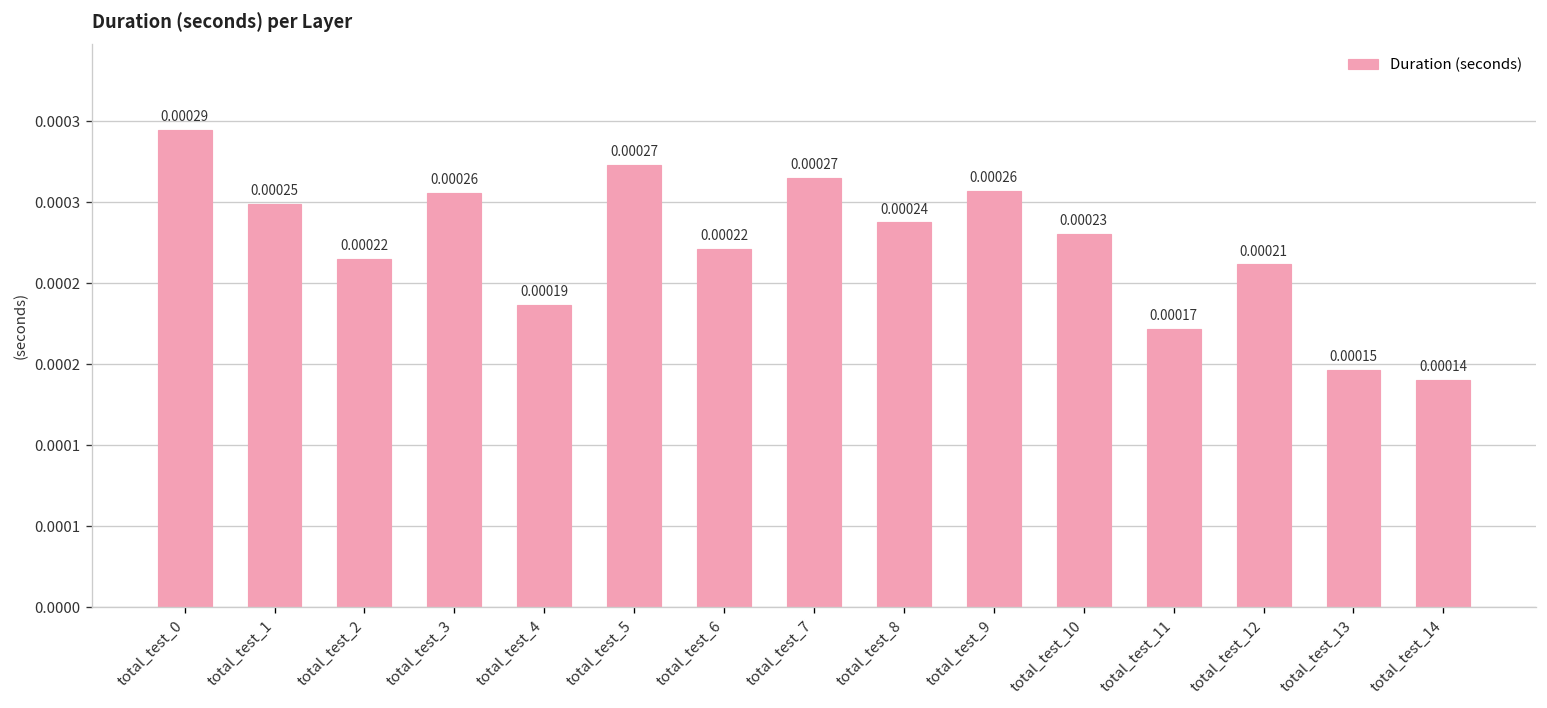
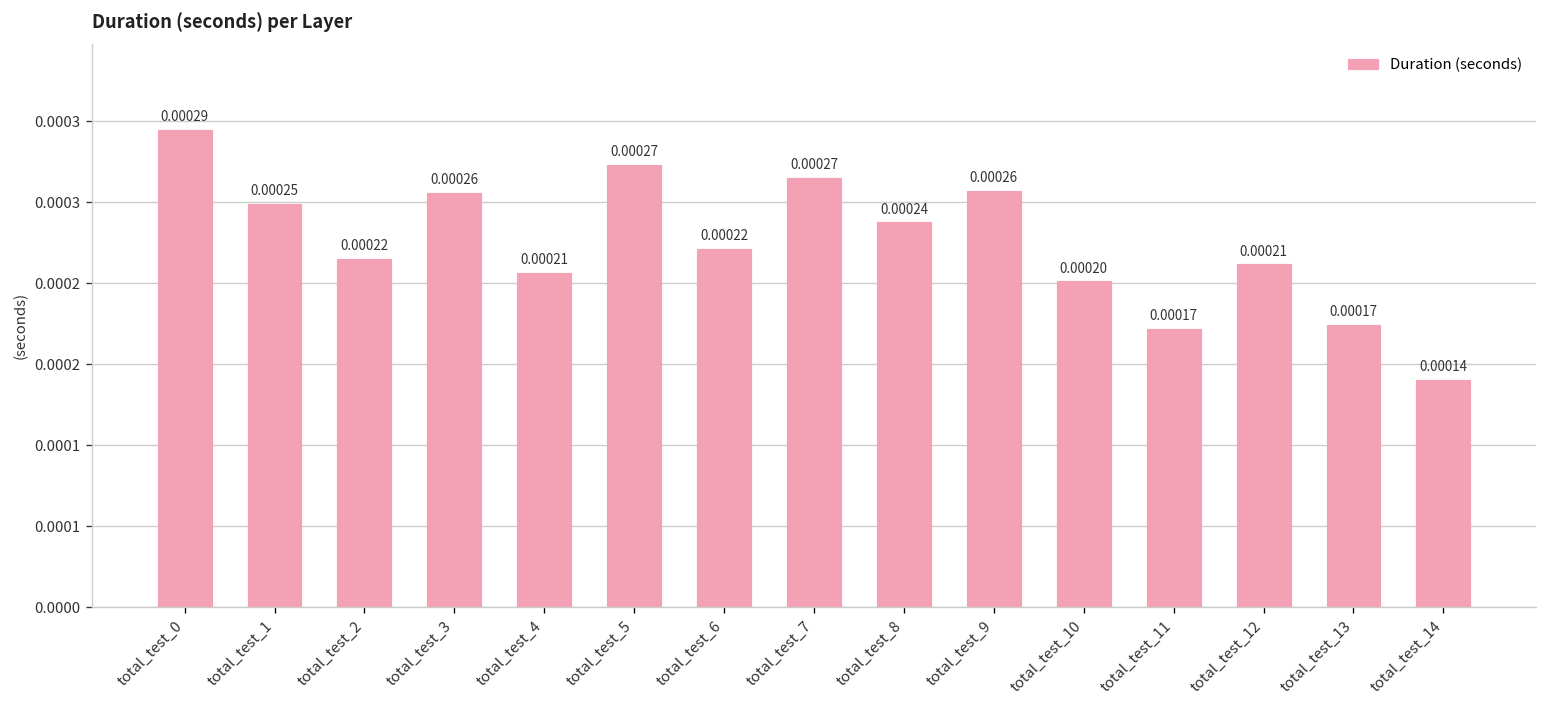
  {
    "total_test_0": 0.00029,
    "total_test_1": 0.00025,
    "total_test_2": 0.00022,
    "total_test_3": 0.00026,
-   "total_test_4": 0.00019,
+   "total_test_4": 0.00021,
    "total_test_5": 0.00027,
    "total_test_6": 0.00022,
    "total_test_7": 0.00027,
    "total_test_8": 0.00024,
    "total_test_9": 0.00026,
-   "total_test_10": 0.00023,
+   "total_test_10": 0.00020,
    "total_test_11": 0.00017,
    "total_test_12": 0.00021,
-   "total_test_13": 0.00015,
+   "total_test_13": 0.00017,
    "total_test_14": 0.00014
  }
